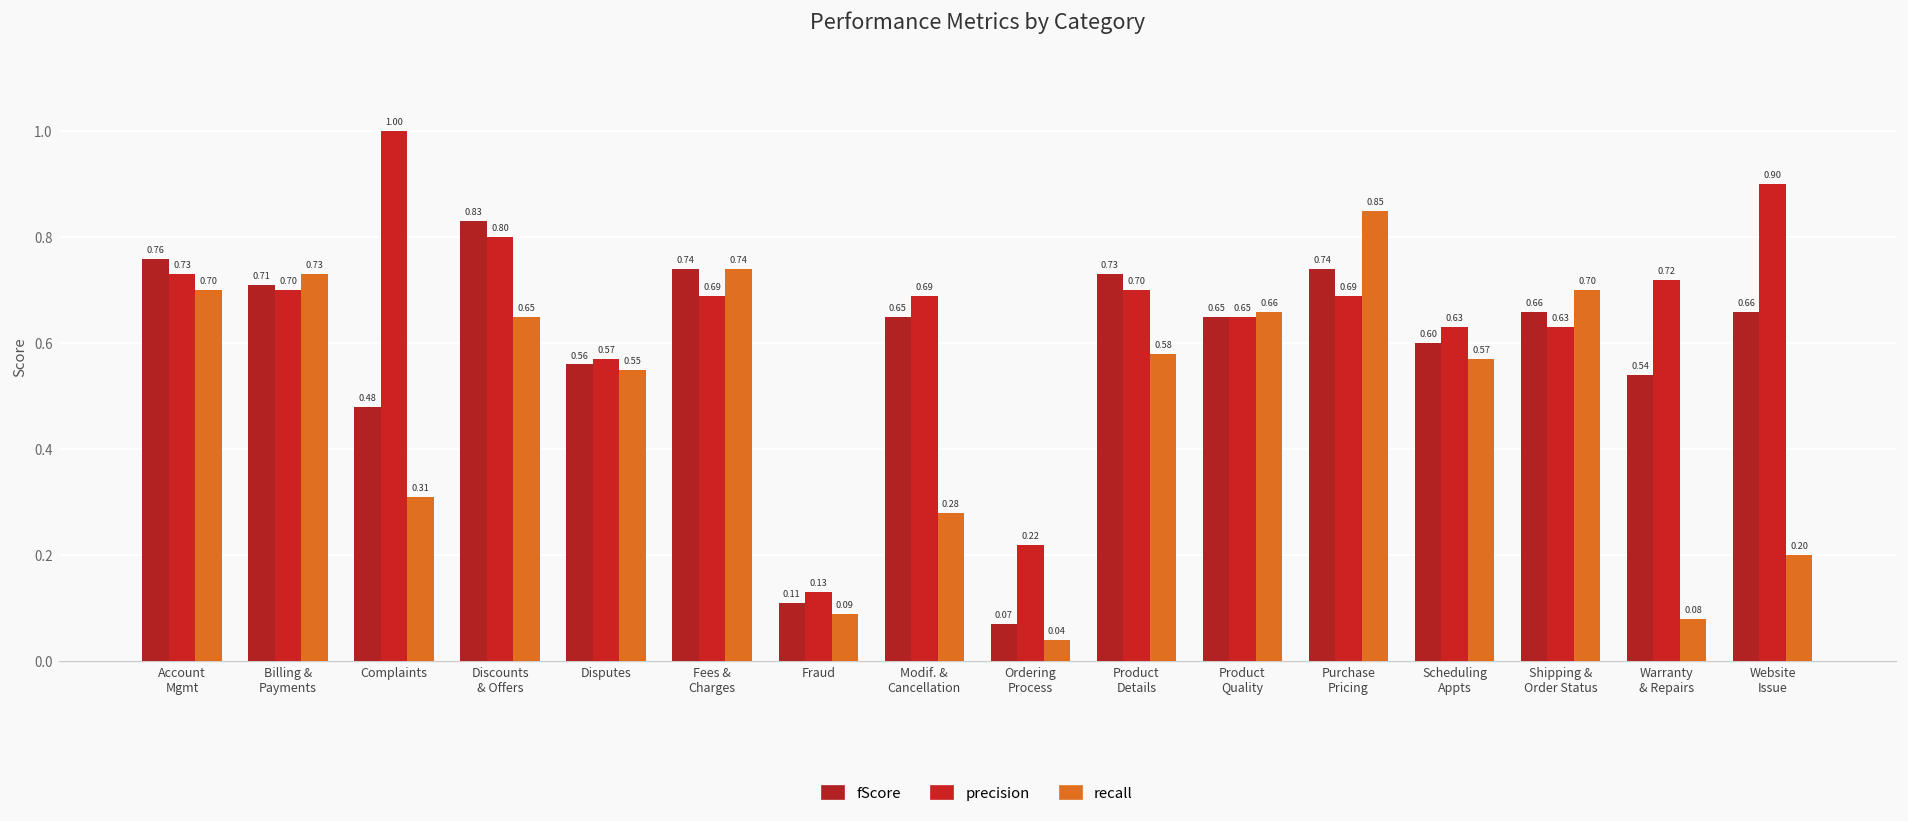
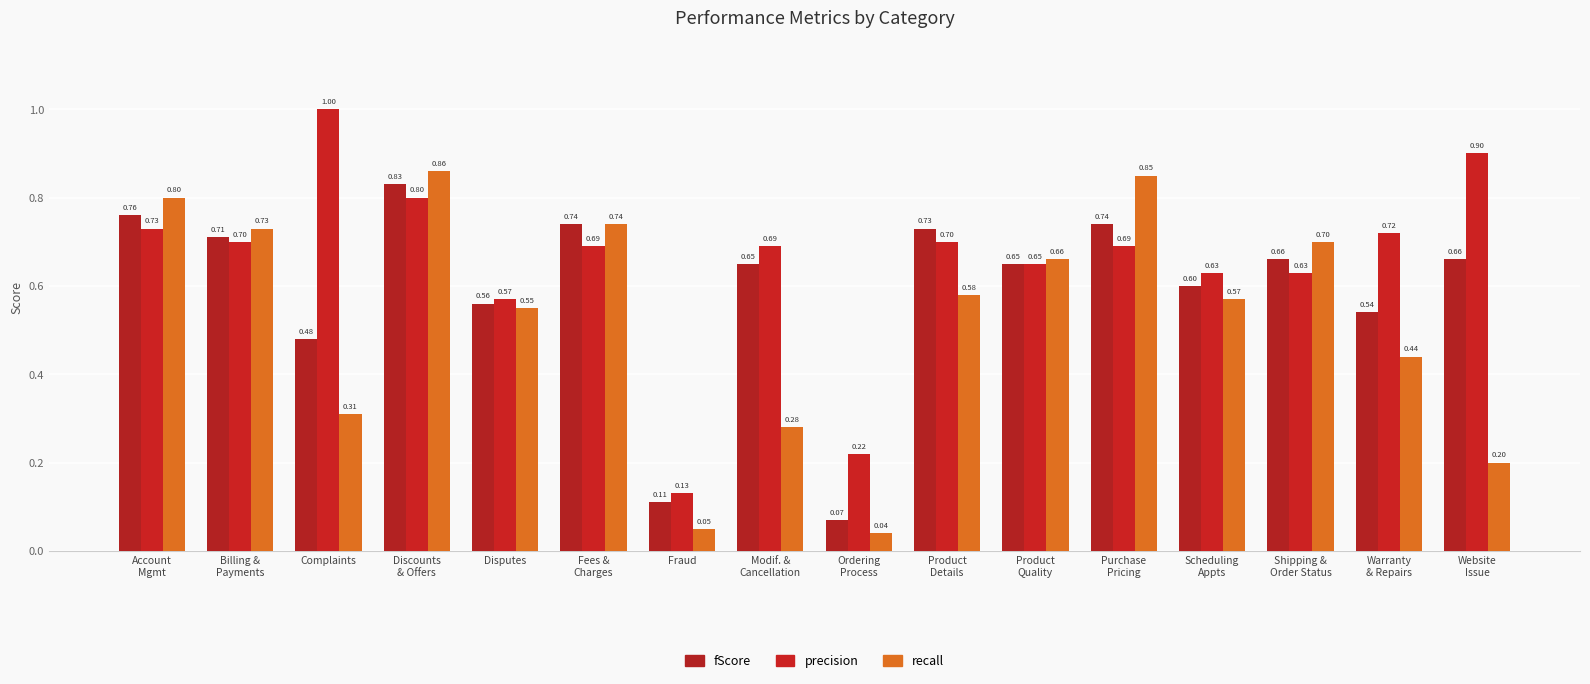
  {
    "recall": {
-     "Account Mgmt": 0.70,
+     "Account Mgmt": 0.80,
      "Billing & Payments": 0.73,
      "Complaints": 0.31,
-     "Discounts & Offers": 0.65,
+     "Discounts & Offers": 0.86,
      "Disputes": 0.55,
      "Fees & Charges": 0.74,
-     "Fraud": 0.09,
+     "Fraud": 0.05,
      "Modif. & Cancellation": 0.28,
      "Ordering Process": 0.04,
      "Product Details": 0.58,
      "Product Quality": 0.66,
      "Purchase Pricing": 0.85,
      "Scheduling Appts": 0.57,
      "Shipping & Order Status": 0.70,
-     "Warranty & Repairs": 0.08,
+     "Warranty & Repairs": 0.44,
      "Website Issue": 0.20
    }
  }
